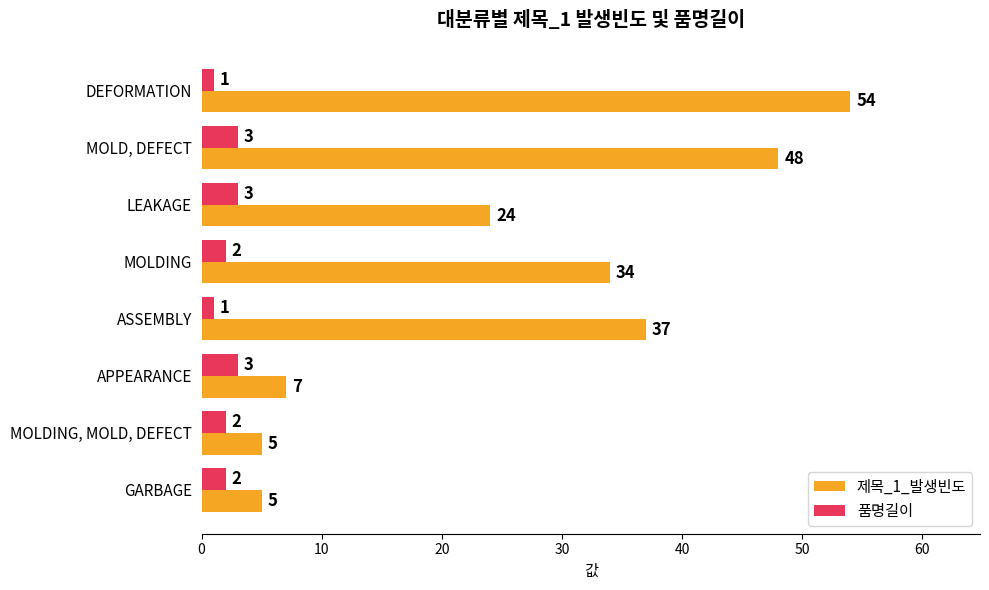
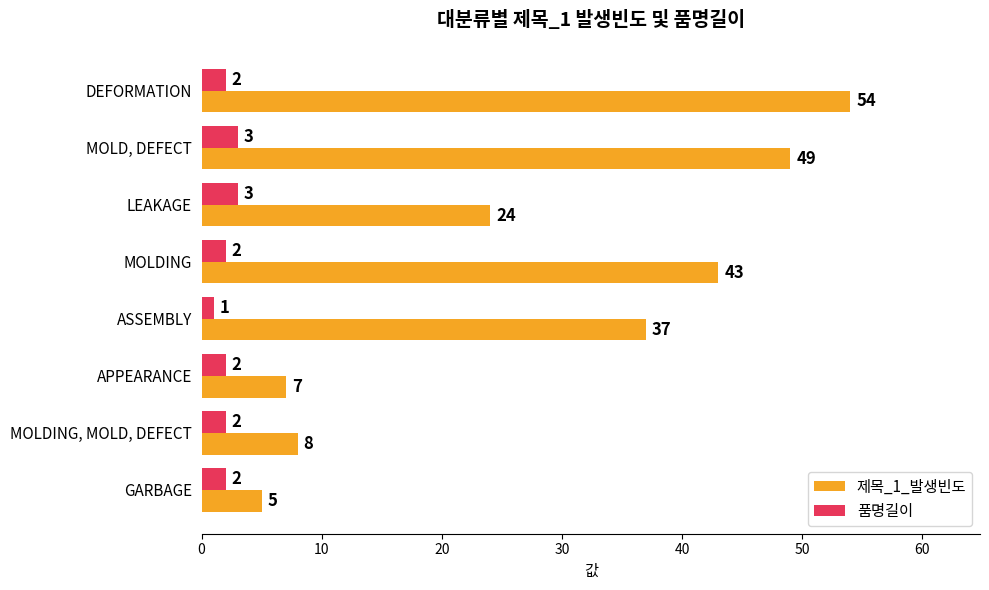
  {
    "제목_1_발생빈도": {
      "DEFORMATION": 54,
-     "MOLD, DEFECT": 48,
+     "MOLD, DEFECT": 49,
      "LEAKAGE": 24,
-     "MOLDING": 34,
+     "MOLDING": 43,
      "ASSEMBLY": 37,
      "APPEARANCE": 7,
-     "MOLDING, MOLD, DEFECT": 5,
+     "MOLDING, MOLD, DEFECT": 8,
      "GARBAGE": 5
    },
    "품명길이": {
-     "DEFORMATION": 1,
+     "DEFORMATION": 2,
      "MOLD, DEFECT": 3,
      "LEAKAGE": 3,
      "MOLDING": 2,
      "ASSEMBLY": 1,
-     "APPEARANCE": 3,
+     "APPEARANCE": 2,
      "MOLDING, MOLD, DEFECT": 2,
      "GARBAGE": 2
    }
  }
